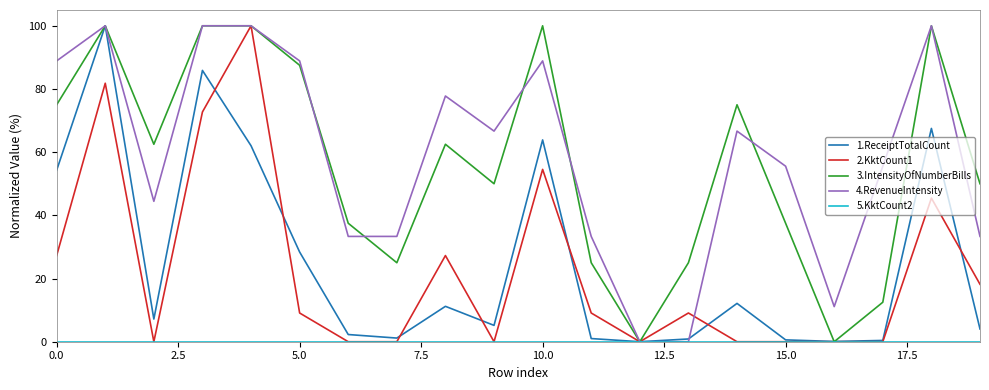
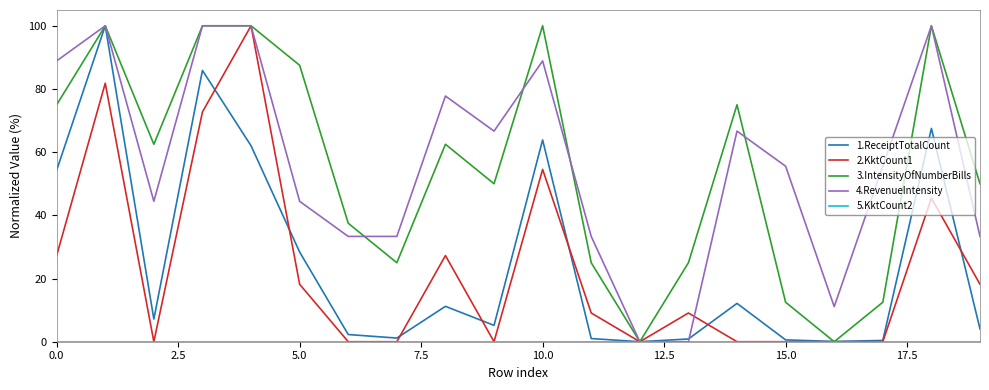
  {
    "1.ReceiptTotalCount": {
      "0.0": 54,
      "5.0": 28,
      "10.0": 64
    },
    "2.KktCount1": {
      "0.0": 27,
-     "5.0": 9,
+     "5.0": 18,
      "10.0": 55
    },
    "3.IntensityOfNumberBills": {
      "0.0": 75,
      "5.0": 88,
      "10.0": 100,
-     "15.0": 38
+     "15.0": 13
    },
    "4.RevenueIntensity": {
      "0.0": 89,
-     "5.0": 89,
+     "5.0": 44,
      "10.0": 89,
      "15.0": 56
    },
    "5.KktCount2": {
      "0.0": 0,
      "5.0": 0,
      "10.0": 0
    }
  }
